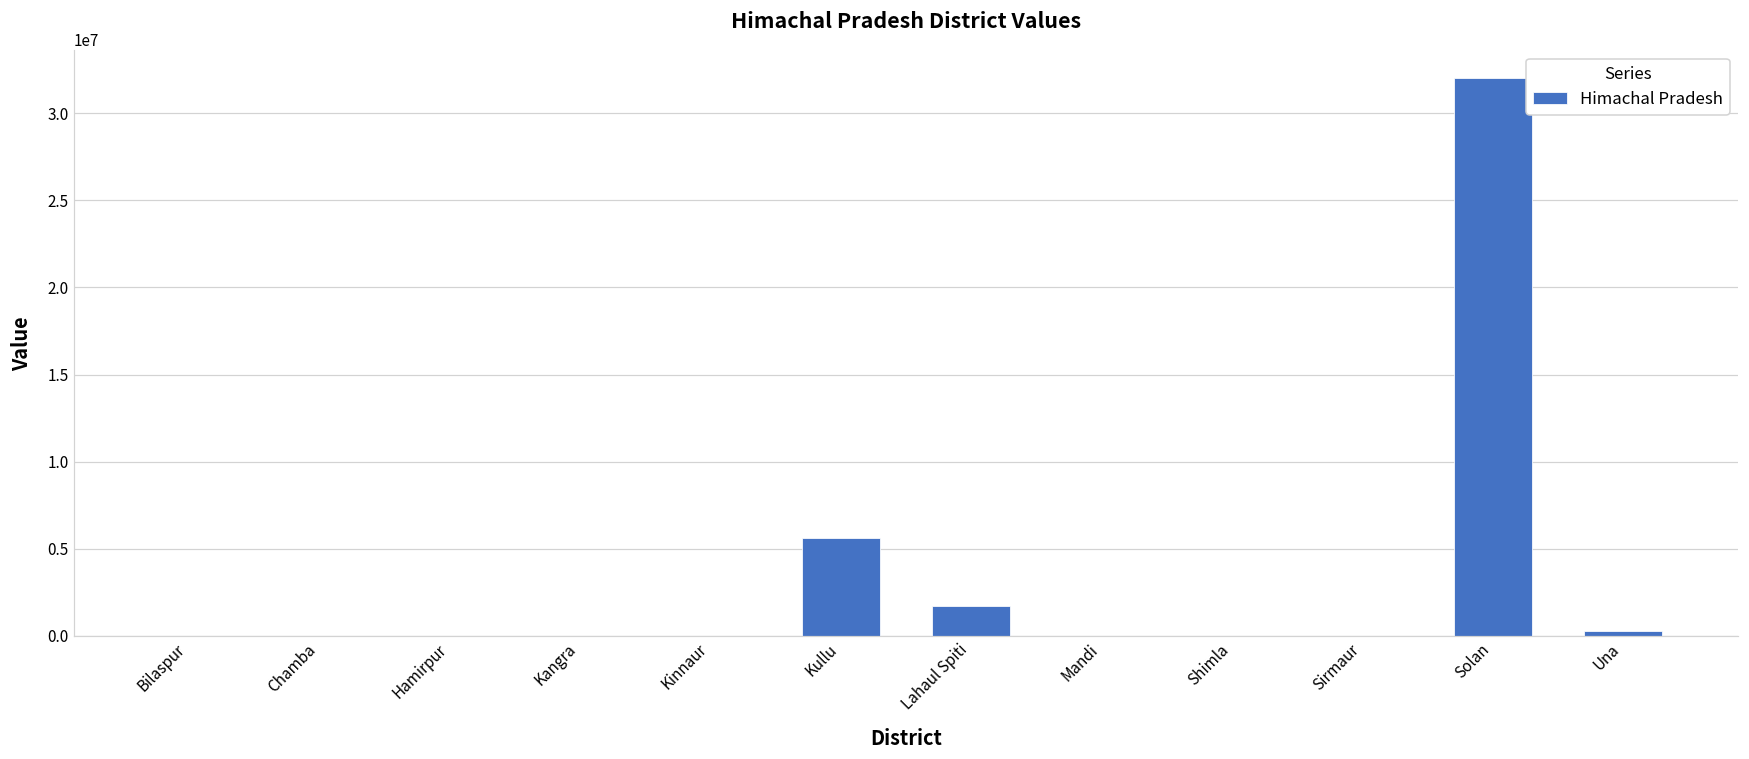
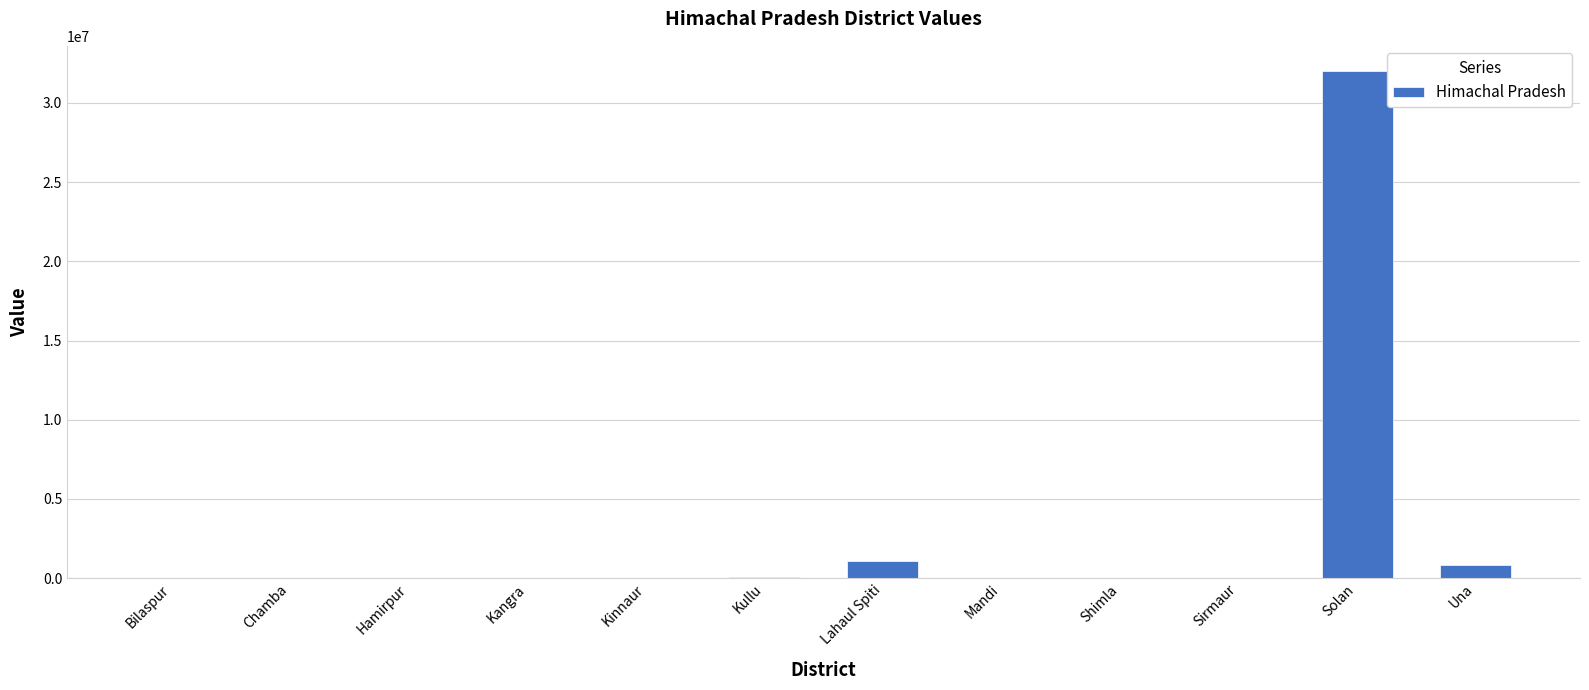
  {
    "Bilaspur": 0,
    "Chamba": 0,
    "Hamirpur": 0,
    "Kangra": 0,
    "Kinnaur": 0,
-   "Kullu": 5600000,
-   "Lahaul Spiti": 1700000,
+   "Kullu": 100000,
+   "Lahaul Spiti": 1100000,
    "Mandi": 0,
    "Shimla": 0,
    "Sirmaur": 0,
    "Solan": 32000000,
-   "Una": 300000
+   "Una": 800000
  }
